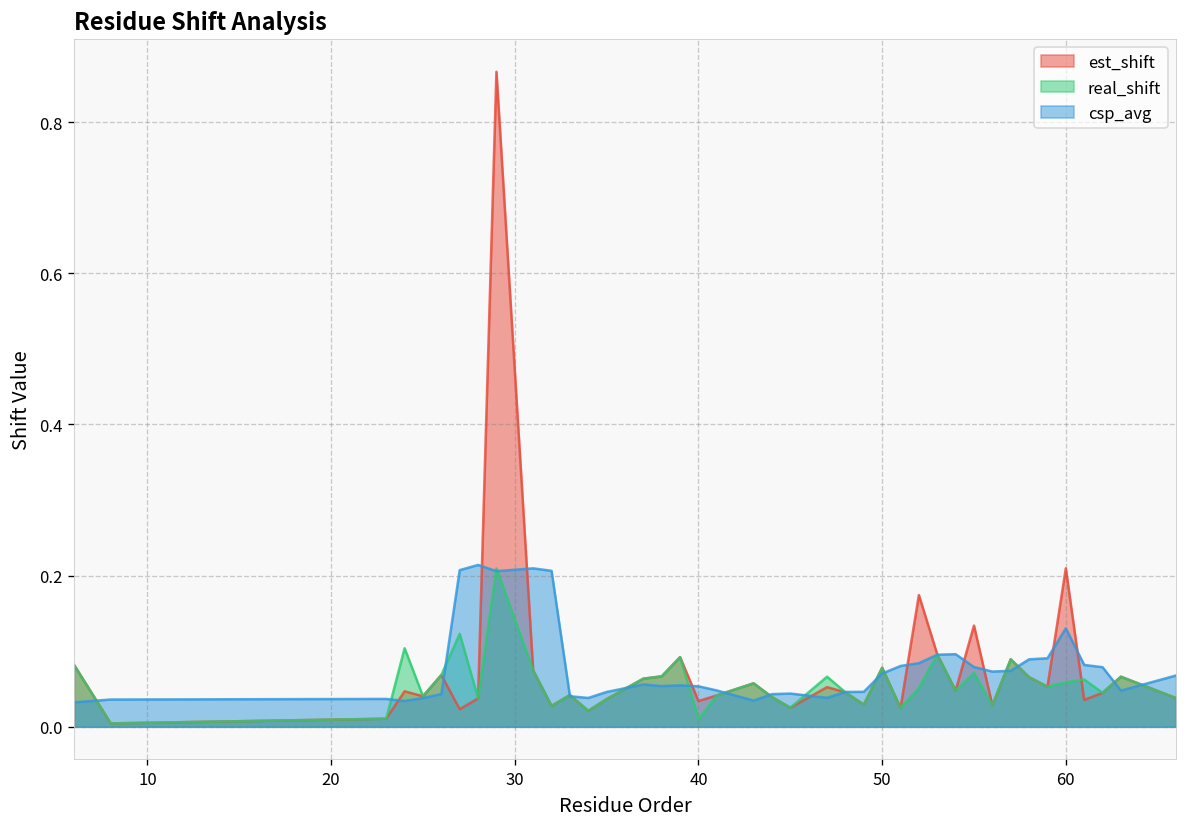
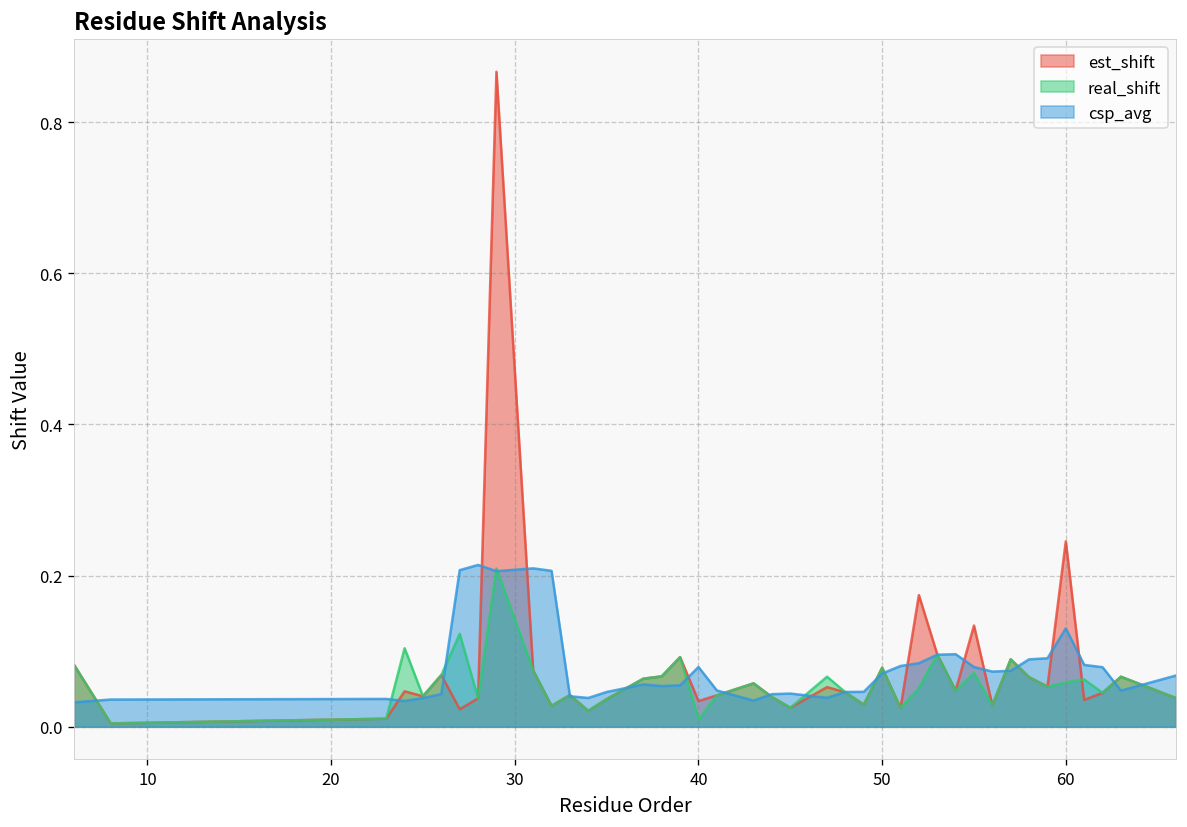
  {
    "est_shift": {
      "40": 0.03,
-     "60": 0.21
+     "60": 0.25
    },
    "real_shift": {
      "40": 0.01,
      "60": 0.06
    },
    "csp_avg": {
-     "40": 0.05,
+     "40": 0.08,
      "50": 0.07,
      "60": 0.13
    }
  }
